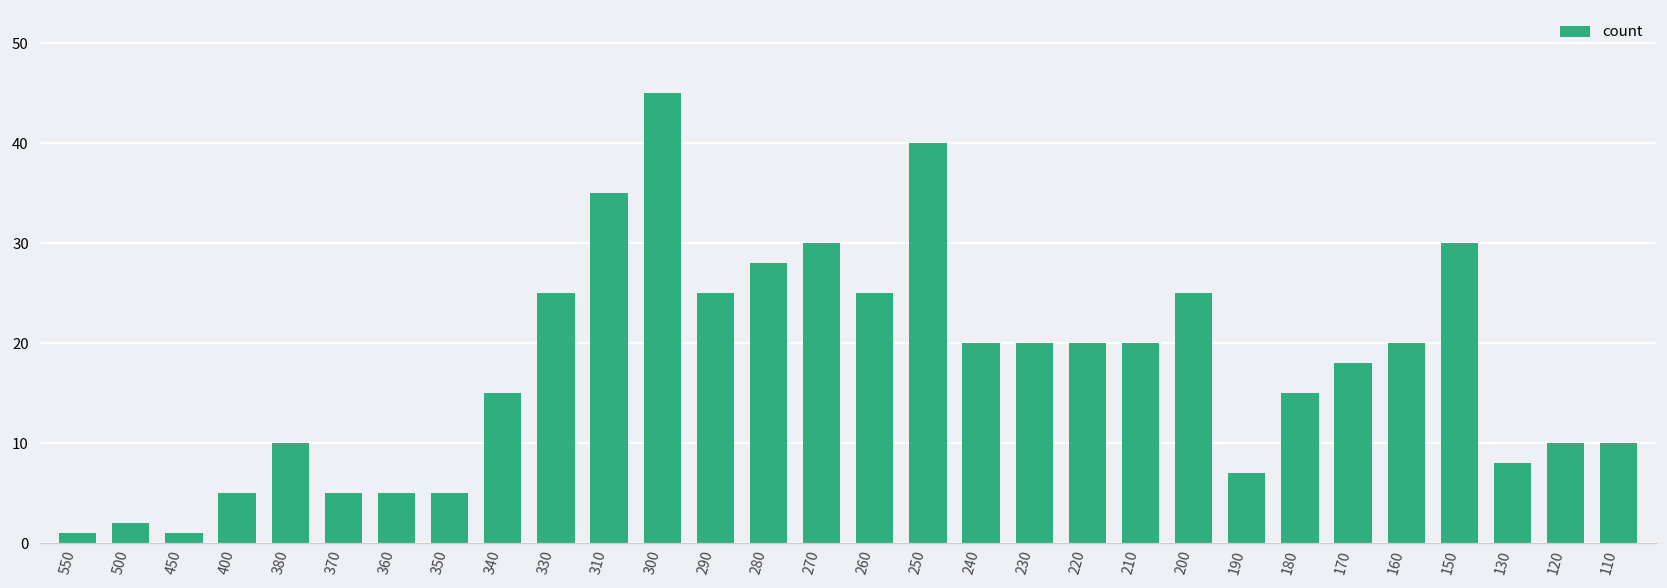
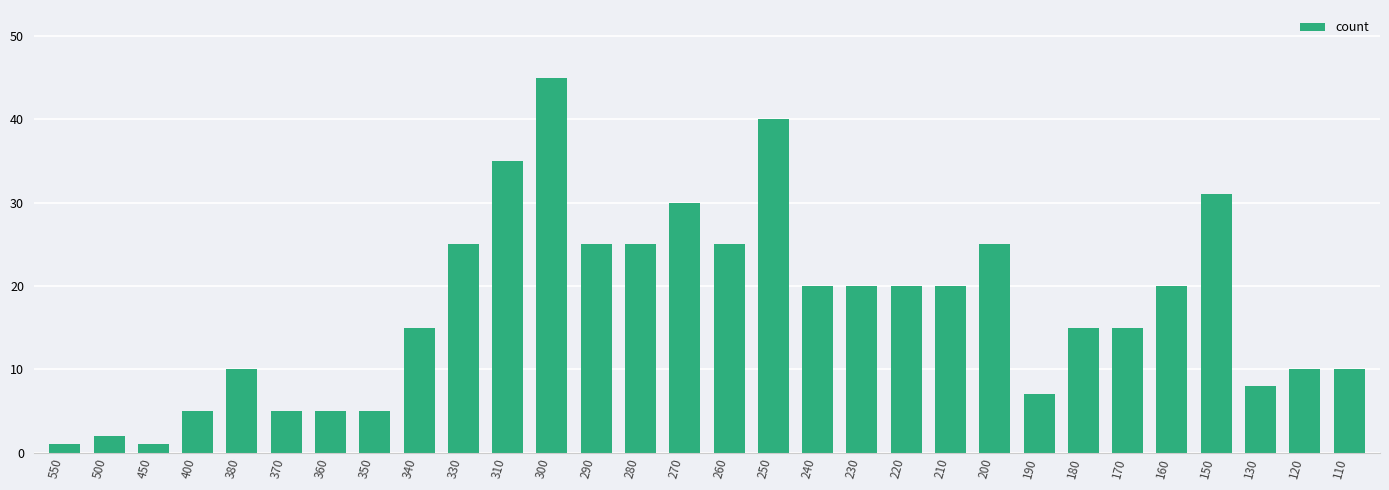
  {
    "550": 1,
    "500": 2,
    "450": 1,
    "400": 5,
    "380": 10,
    "370": 5,
    "360": 5,
    "350": 5,
    "340": 15,
    "330": 25,
    "310": 35,
    "300": 45,
    "290": 25,
-   "280": 28,
+   "280": 25,
    "270": 30,
    "260": 25,
    "250": 40,
    "240": 20,
    "230": 20,
    "220": 20,
    "210": 20,
    "200": 25,
    "190": 7,
    "180": 15,
-   "170": 18,
+   "170": 15,
    "160": 20,
-   "150": 30,
+   "150": 31,
    "130": 8,
    "120": 10,
    "110": 10
  }
